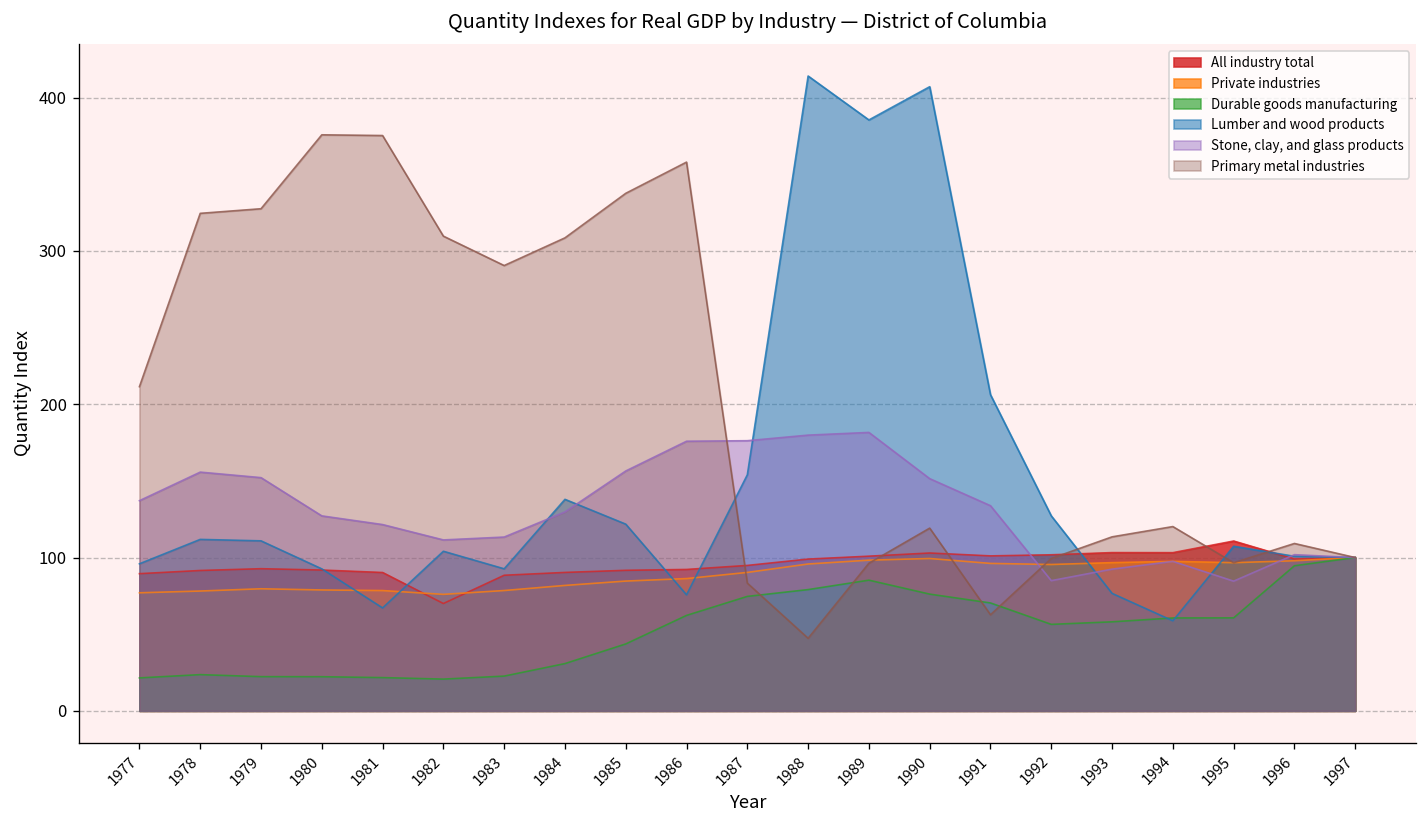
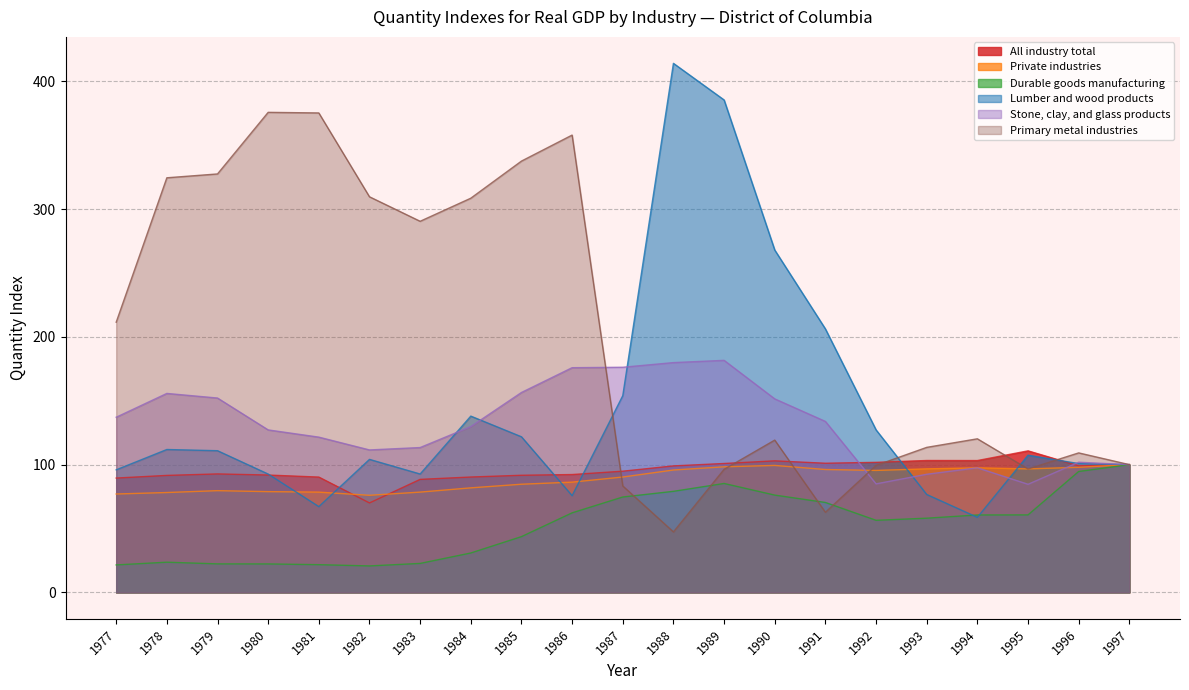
  {
    "All industry total": {
      "1977": 89,
      "1978": 92,
      "1979": 93,
      "1981": 90,
      "1982": 70,
      "1983": 88,
      "1984": 90,
      "1985": 92,
      "1986": 92,
      "1987": 95,
      "1988": 99,
      "1989": 101,
      "1990": 103,
      "1991": 101,
      "1992": 102,
      "1993": 103,
      "1994": 103,
      "1995": 111
    },
    "Private industries": {
      "1977": 77,
      "1978": 78,
      "1979": 80,
      "1980": 79,
      "1981": 78,
      "1982": 76,
      "1983": 78,
      "1984": 82,
      "1985": 85,
      "1986": 86,
      "1987": 90,
      "1988": 96,
      "1989": 98,
      "1990": 99,
      "1991": 96,
      "1992": 95,
      "1993": 97
    },
    "Durable goods manufacturing": {
      "1977": 21,
      "1978": 24,
      "1979": 22,
      "1980": 22,
      "1981": 22,
      "1982": 21,
      "1983": 23,
      "1984": 31,
      "1985": 44,
      "1986": 62,
      "1987": 75,
      "1988": 79,
      "1989": 85,
      "1990": 76,
      "1991": 70,
      "1992": 56,
      "1993": 58,
      "1995": 61,
      "1996": 95
    },
    "Lumber and wood products": {
      "1977": 96,
      "1978": 112,
      "1979": 111,
      "1981": 67,
      "1982": 104,
      "1983": 93,
      "1984": 138,
      "1985": 122,
      "1986": 76,
      "1987": 154,
      "1988": 414,
      "1989": 385,
-     "1990": 407,
+     "1990": 268,
      "1991": 206,
      "1992": 127,
      "1993": 77,
      "1995": 107
    }
  }
